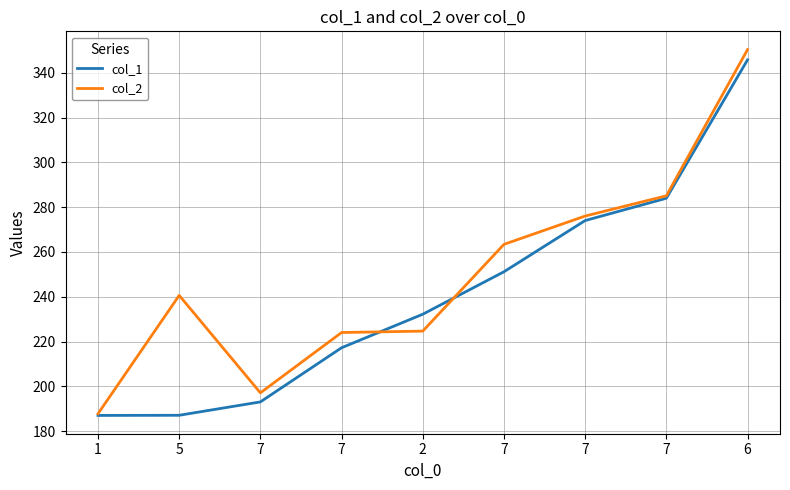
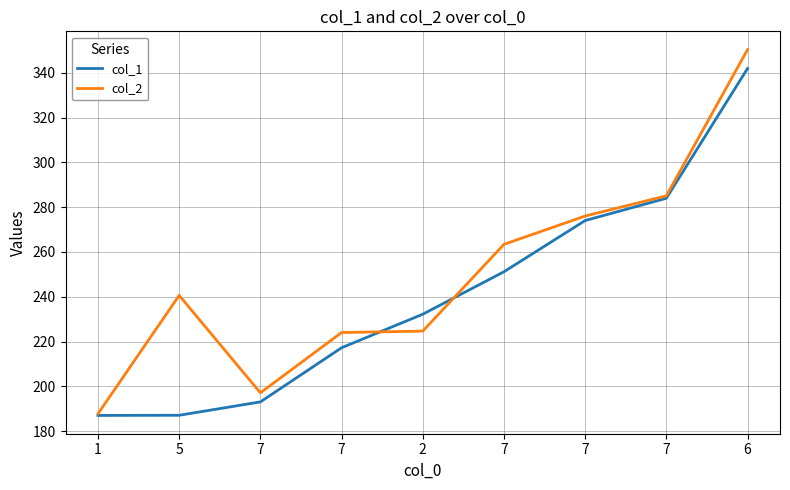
  {
    "col_1": {
      "5": 187,
      "2": 232,
-     "6": 346
+     "6": 342
    },
    "col_2": {
      "5": 241,
      "2": 225,
      "6": 350
    }
  }
